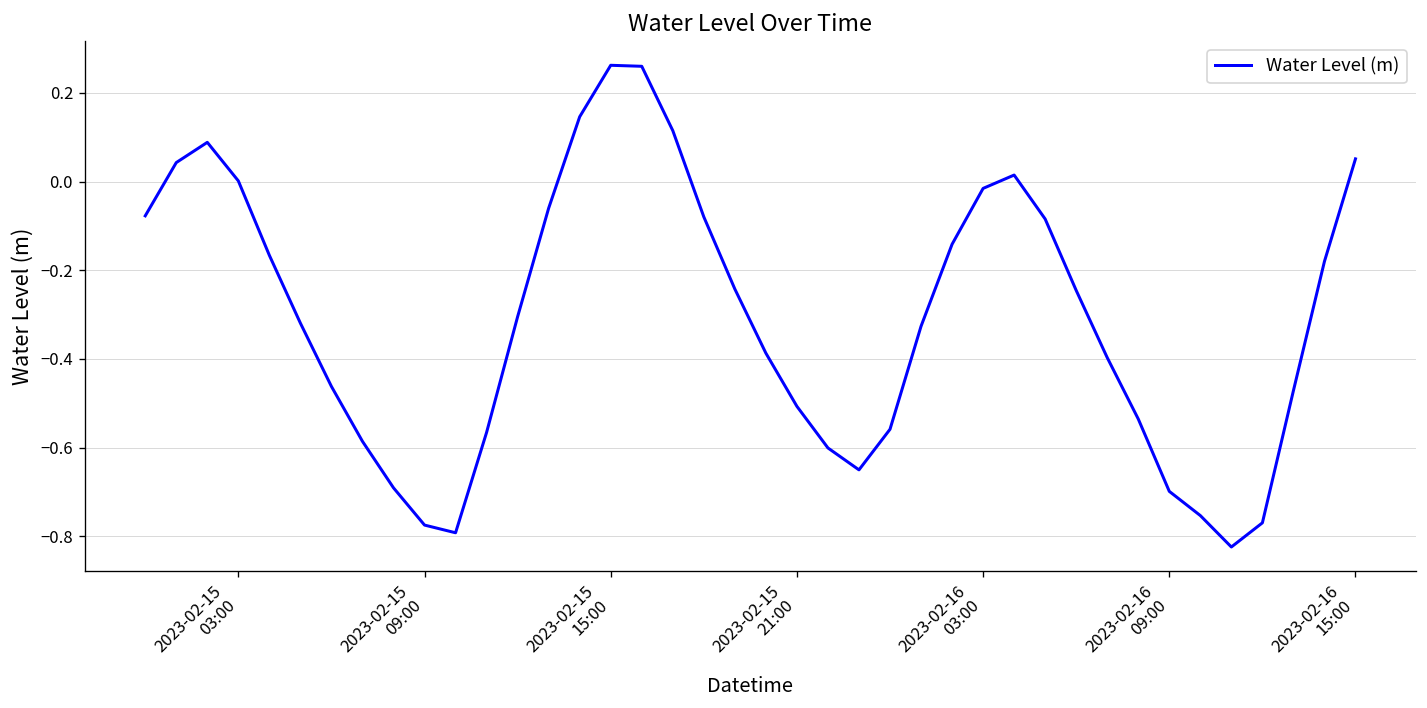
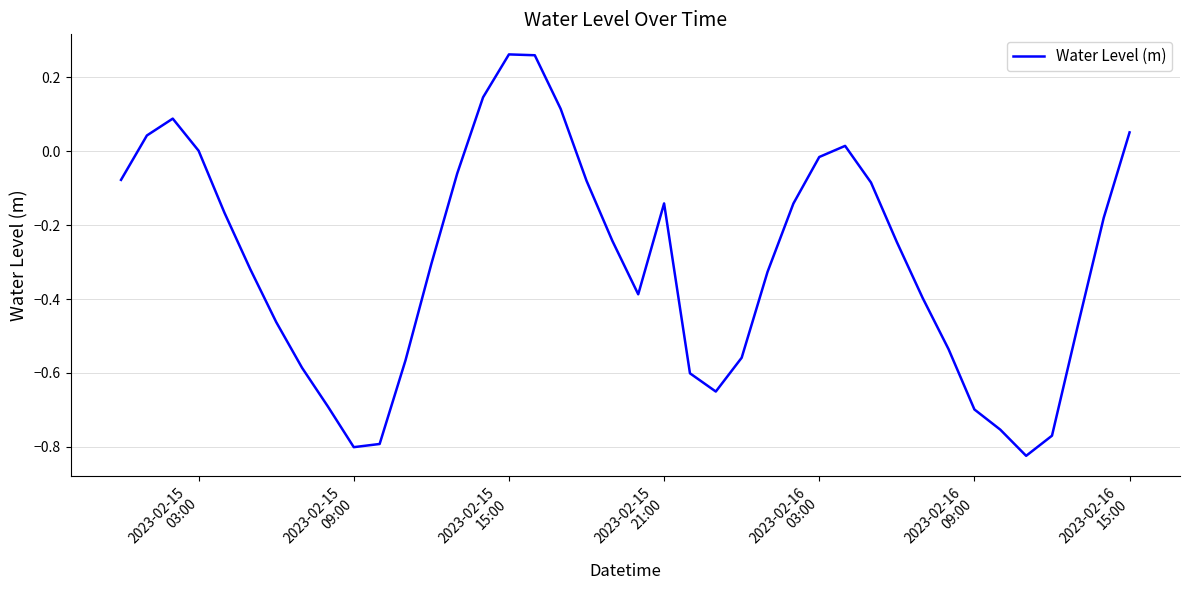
  {
    "2023-02-15 03:00": 0.00,
-   "2023-02-15 09:00": -0.78,
+   "2023-02-15 09:00": -0.80,
    "2023-02-15 15:00": 0.26,
-   "2023-02-15 21:00": -0.51,
+   "2023-02-15 21:00": -0.14,
    "2023-02-16 03:00": -0.02,
    "2023-02-16 09:00": -0.70,
    "2023-02-16 15:00": 0.05
  }
